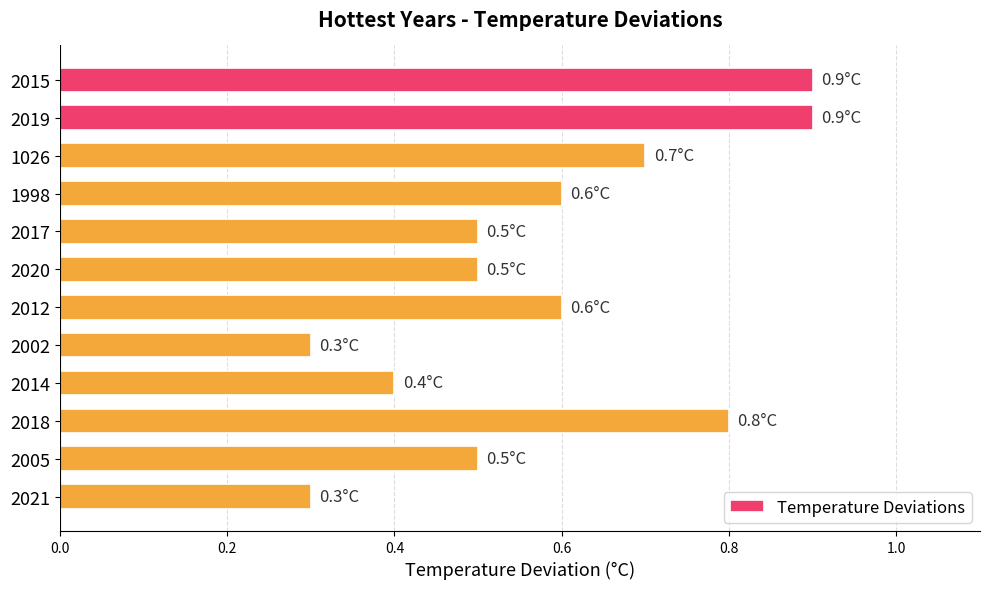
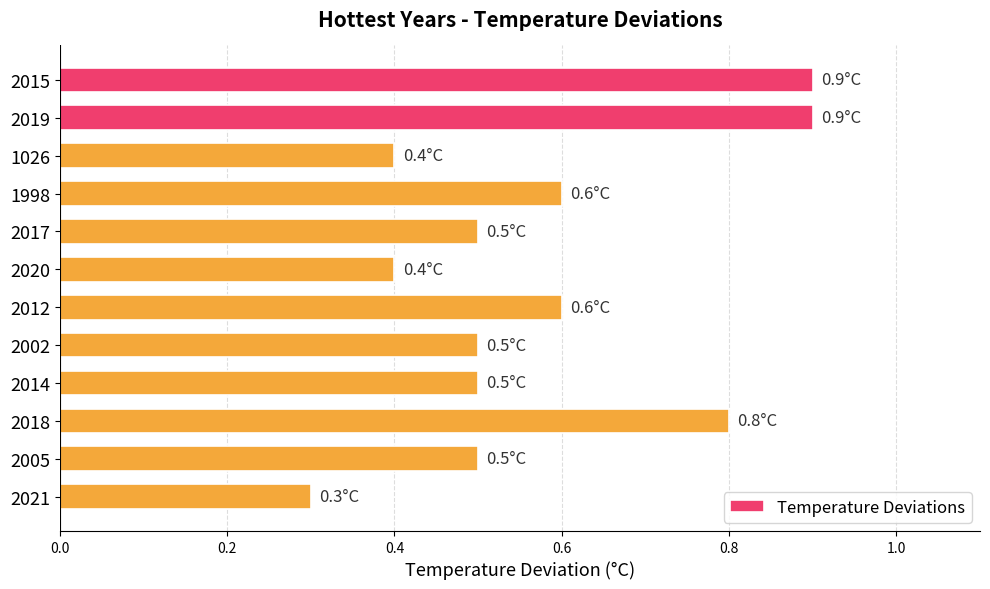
  {
    "2015": "0.9°C",
    "2019": "0.9°C",
-   "1026": "0.7°C",
+   "1026": "0.4°C",
    "1998": "0.6°C",
    "2017": "0.5°C",
-   "2020": "0.5°C",
+   "2020": "0.4°C",
    "2012": "0.6°C",
-   "2002": "0.3°C",
-   "2014": "0.4°C",
+   "2002": "0.5°C",
+   "2014": "0.5°C",
    "2018": "0.8°C",
    "2005": "0.5°C",
    "2021": "0.3°C"
  }
